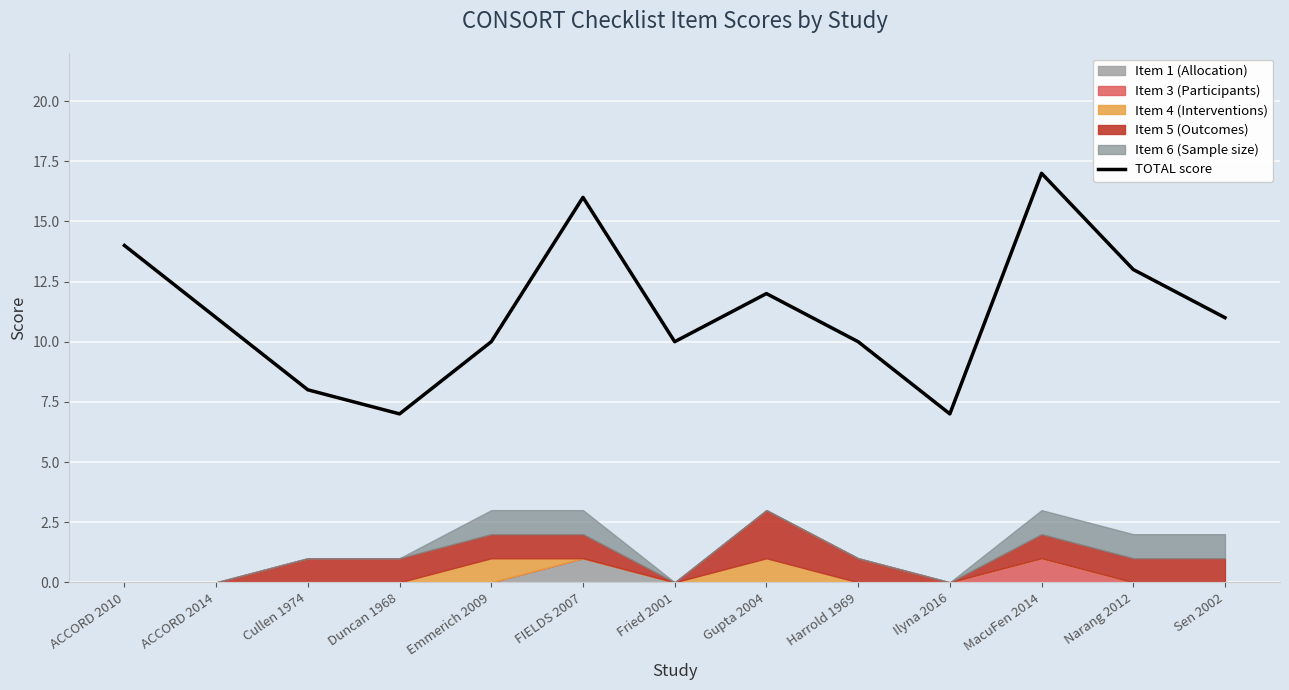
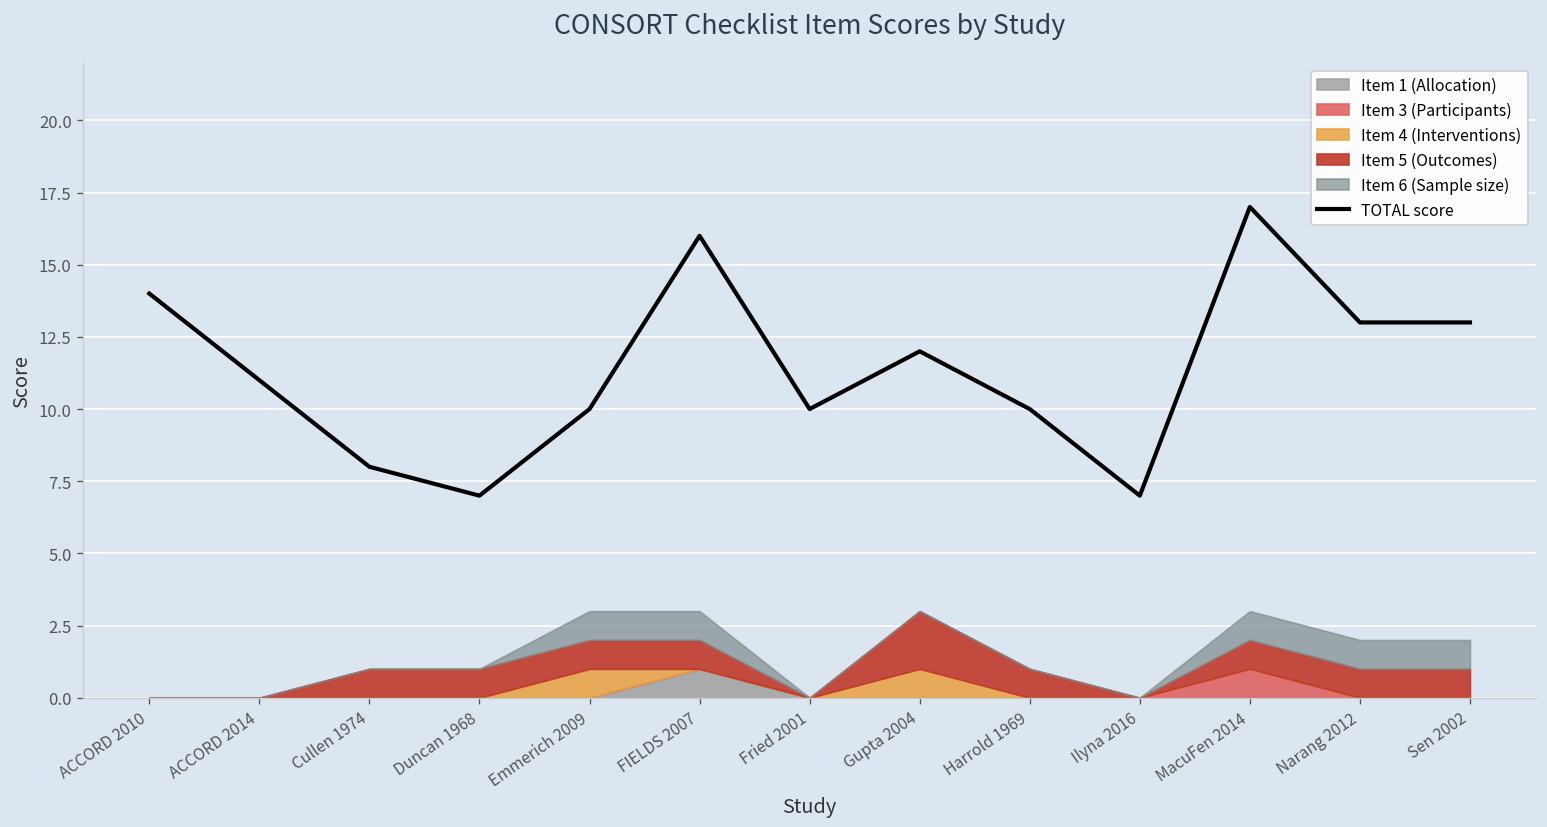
  {
    "Item 4 (Interventions)": {
      "Emmerich 2009": 1,
      "Gupta 2004": 1
    },
    "Item 5 (Outcomes)": {
      "Emmerich 2009": 2,
      "FIELDS 2007": 2,
      "MacuFen 2014": 2,
      "Narang 2012": 1,
      "Sen 2002": 1
    },
    "TOTAL score": {
      "ACCORD 2010": 14,
      "ACCORD 2014": 11,
      "Cullen 1974": 8,
      "Duncan 1968": 7,
      "Emmerich 2009": 10,
      "FIELDS 2007": 16,
      "Fried 2001": 10,
      "Gupta 2004": 12,
      "Harrold 1969": 10,
      "Ilyna 2016": 7,
      "MacuFen 2014": 17,
      "Narang 2012": 13,
-     "Sen 2002": 11
+     "Sen 2002": 13
    }
  }
